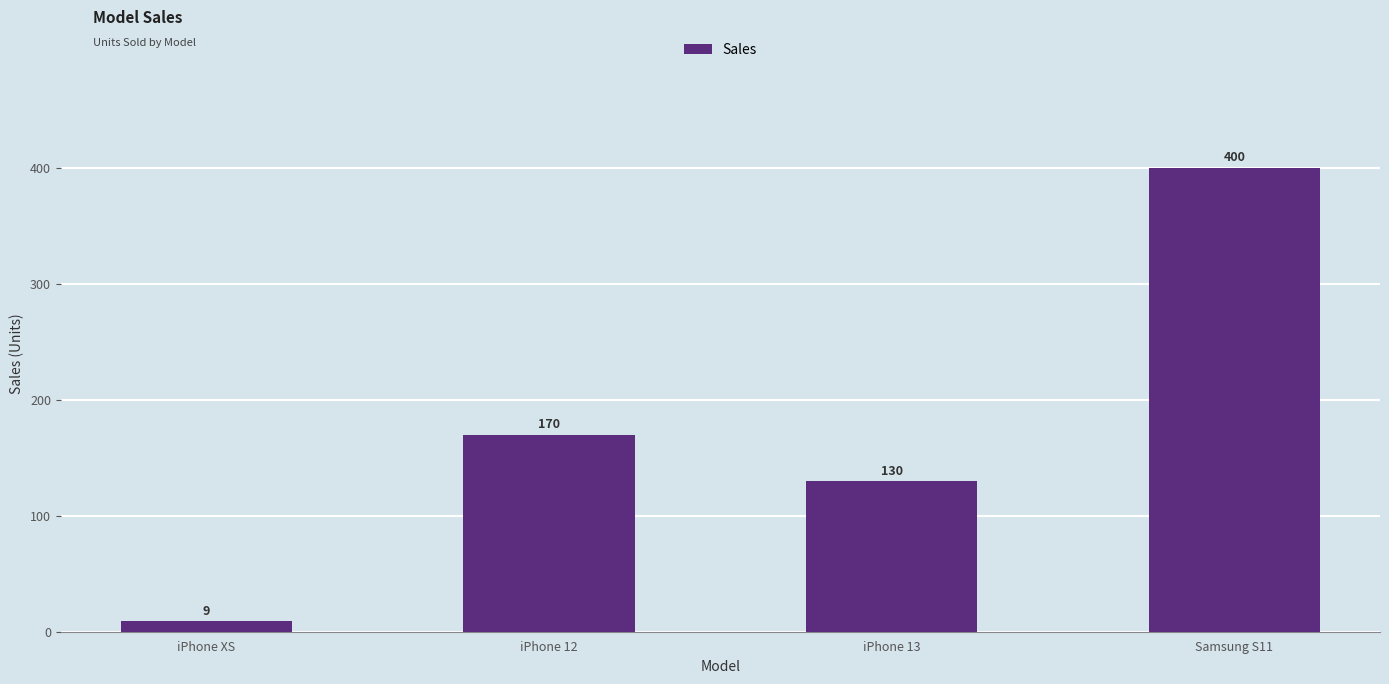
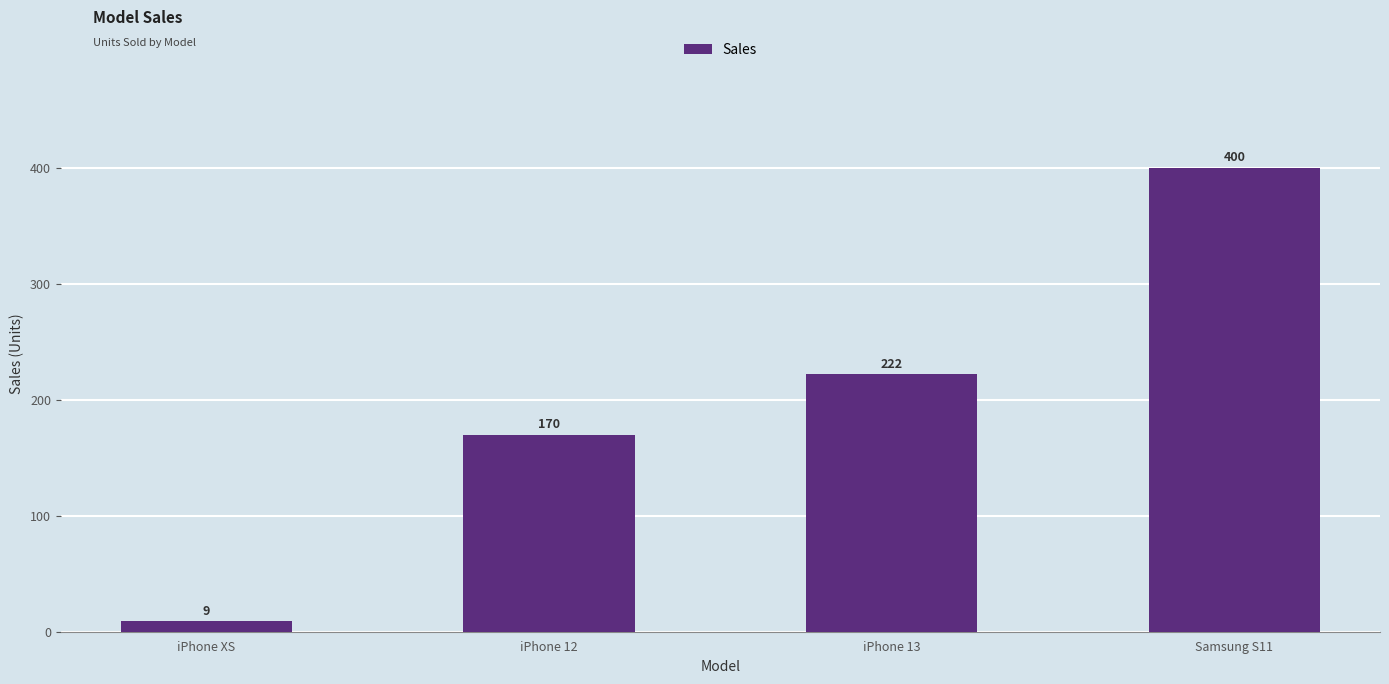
  {
    "iPhone XS": 9,
    "iPhone 12": 170,
-   "iPhone 13": 130,
+   "iPhone 13": 222,
    "Samsung S11": 400
  }
